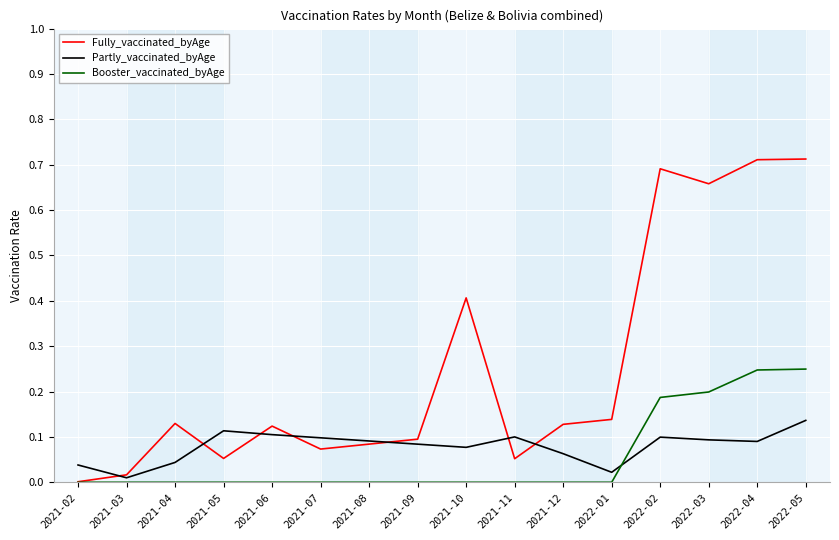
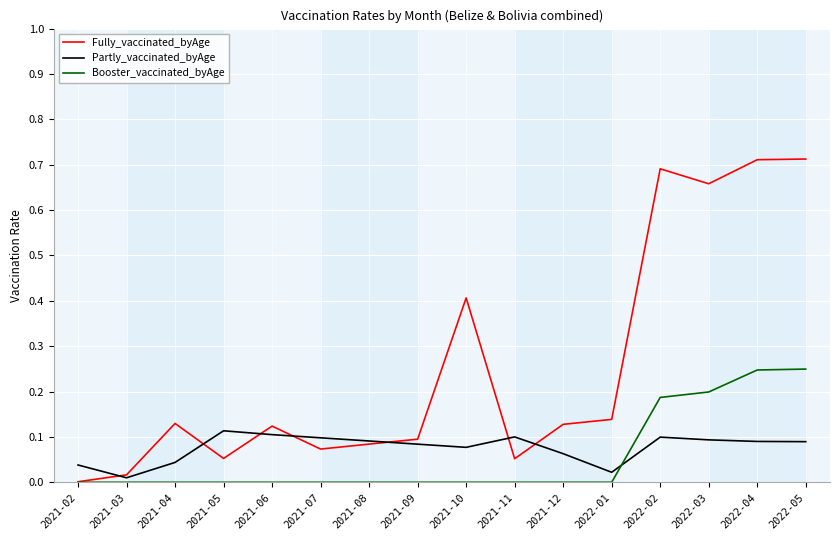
  {
    "Fully_vaccinated_byAge": {
      "2021-03": 0.02,
      "2021-04": 0.13,
      "2021-05": 0.05,
      "2021-06": 0.12,
      "2021-07": 0.07,
      "2021-08": 0.08,
      "2021-09": 0.10,
      "2021-10": 0.41,
      "2021-11": 0.05,
      "2021-12": 0.13,
      "2022-01": 0.14,
      "2022-02": 0.69,
      "2022-03": 0.66,
      "2022-04": 0.71,
      "2022-05": 0.71
    },
    "Partly_vaccinated_byAge": {
      "2021-02": 0.04,
      "2021-03": 0.01,
      "2021-04": 0.04,
      "2021-05": 0.11,
      "2021-06": 0.11,
      "2021-07": 0.10,
      "2021-08": 0.09,
      "2021-09": 0.08,
      "2021-10": 0.08,
      "2021-11": 0.10,
      "2021-12": 0.06,
      "2022-01": 0.02,
      "2022-02": 0.10,
      "2022-03": 0.09,
      "2022-04": 0.09,
-     "2022-05": 0.14
+     "2022-05": 0.09
    },
    "Booster_vaccinated_byAge": {
      "2021-03": 0.00,
      "2021-04": 0.00,
      "2021-05": 0.00,
      "2021-06": 0.00,
      "2021-07": 0.00,
      "2021-08": 0.00,
      "2021-09": 0.00,
      "2021-10": 0.00,
      "2021-11": 0.00,
      "2021-12": 0.00,
      "2022-01": 0.00,
      "2022-02": 0.19,
      "2022-03": 0.20,
      "2022-04": 0.25,
      "2022-05": 0.25
    }
  }
